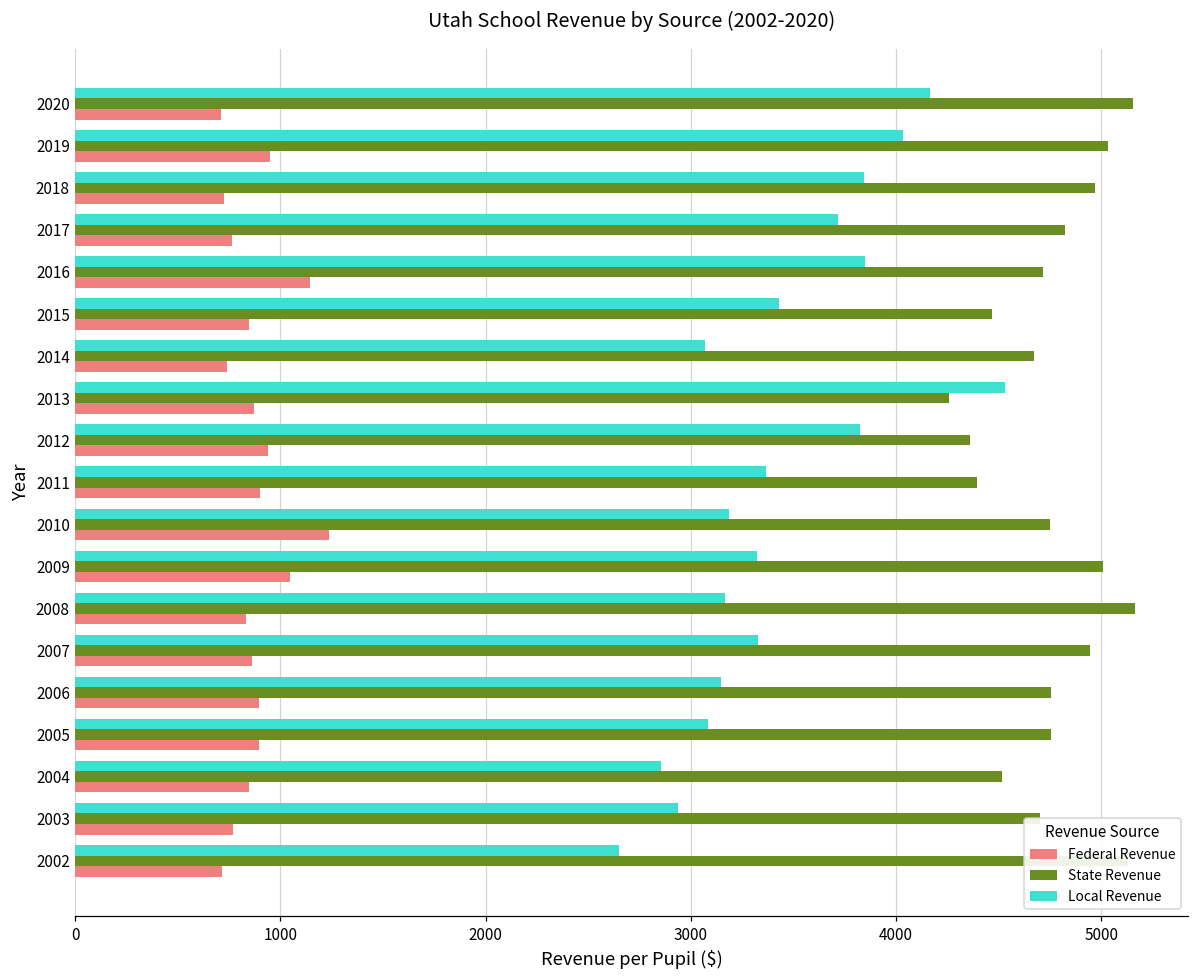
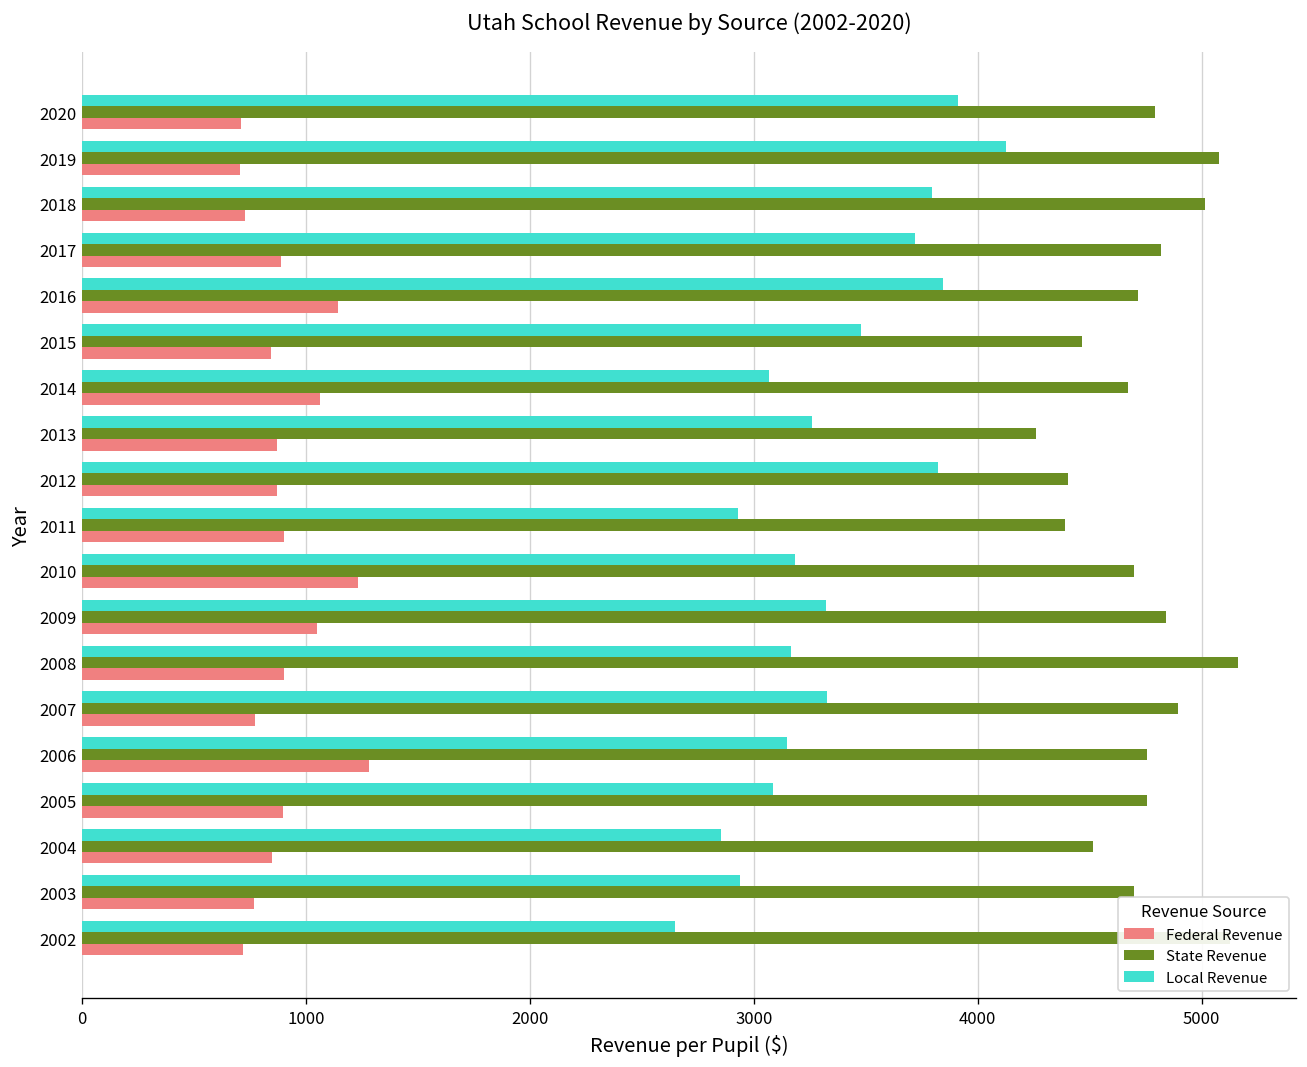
  {
    "Federal Revenue": {
      "2020": 710,
-     "2019": 950,
+     "2019": 700,
      "2018": 730,
-     "2017": 760,
+     "2017": 890,
      "2016": 1140,
      "2015": 840,
-     "2014": 740,
+     "2014": 1060,
      "2013": 870,
-     "2012": 940,
+     "2012": 870,
      "2011": 900,
      "2010": 1230,
      "2009": 1050,
-     "2008": 830,
-     "2007": 860,
-     "2006": 890,
+     "2008": 900,
+     "2007": 770,
+     "2006": 1280,
      "2005": 900,
      "2004": 850,
      "2003": 770,
      "2002": 720
    },
    "State Revenue": {
-     "2020": 5150,
-     "2019": 5030,
-     "2018": 4970,
+     "2020": 4790,
+     "2019": 5080,
+     "2018": 5010,
      "2017": 4820,
      "2016": 4720,
      "2015": 4470,
      "2014": 4670,
      "2013": 4260,
-     "2012": 4360,
+     "2012": 4400,
      "2011": 4390,
-     "2010": 4750,
-     "2009": 5010,
+     "2010": 4700,
+     "2009": 4840,
      "2008": 5160,
-     "2007": 4950,
+     "2007": 4900,
      "2006": 4760,
      "2005": 4760,
      "2004": 4510,
      "2003": 4700
    },
    "Local Revenue": {
-     "2020": 4160,
-     "2019": 4030,
-     "2018": 3850,
+     "2020": 3910,
+     "2019": 4120,
+     "2018": 3800,
      "2017": 3720,
      "2016": 3850,
-     "2015": 3430,
+     "2015": 3480,
      "2014": 3070,
-     "2013": 4530,
+     "2013": 3260,
      "2012": 3820,
-     "2011": 3370,
+     "2011": 2930,
      "2010": 3180,
      "2009": 3320,
      "2008": 3170,
      "2007": 3330,
      "2006": 3150,
      "2005": 3080,
      "2004": 2850,
      "2003": 2940,
      "2002": 2650
    }
  }
